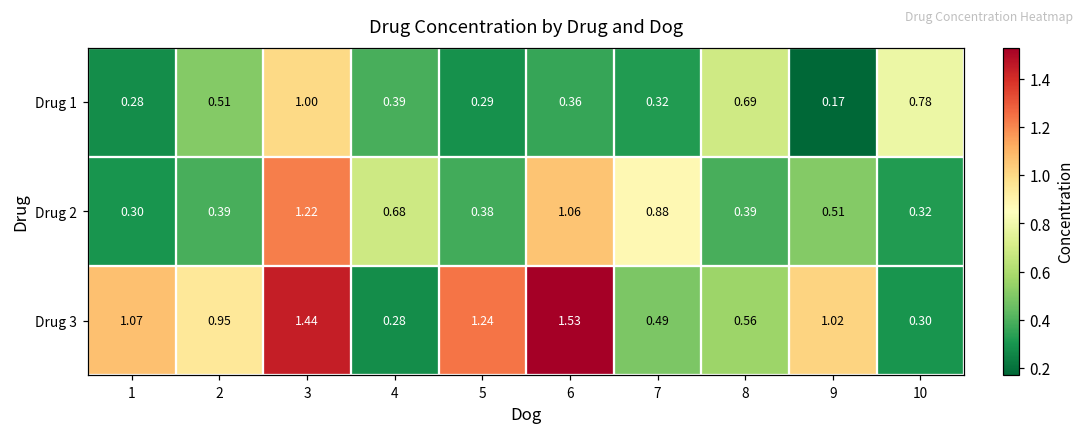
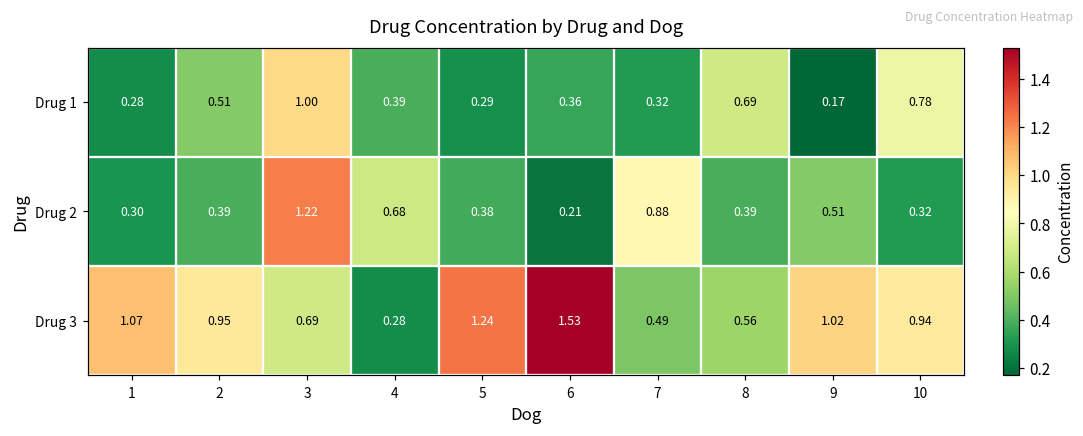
  {
    "Drug 1": {
      "1": 0.28,
      "2": 0.51,
      "3": 1.00,
      "4": 0.39,
      "5": 0.29,
      "6": 0.36,
      "7": 0.32,
      "8": 0.69,
      "9": 0.17,
      "10": 0.78
    },
    "Drug 2": {
      "1": 0.30,
      "2": 0.39,
      "3": 1.22,
      "4": 0.68,
      "5": 0.38,
-     "6": 1.06,
+     "6": 0.21,
      "7": 0.88,
      "8": 0.39,
      "9": 0.51,
      "10": 0.32
    },
    "Drug 3": {
      "1": 1.07,
      "2": 0.95,
-     "3": 1.44,
+     "3": 0.69,
      "4": 0.28,
      "5": 1.24,
      "6": 1.53,
      "7": 0.49,
      "8": 0.56,
      "9": 1.02,
-     "10": 0.30
+     "10": 0.94
    }
  }
